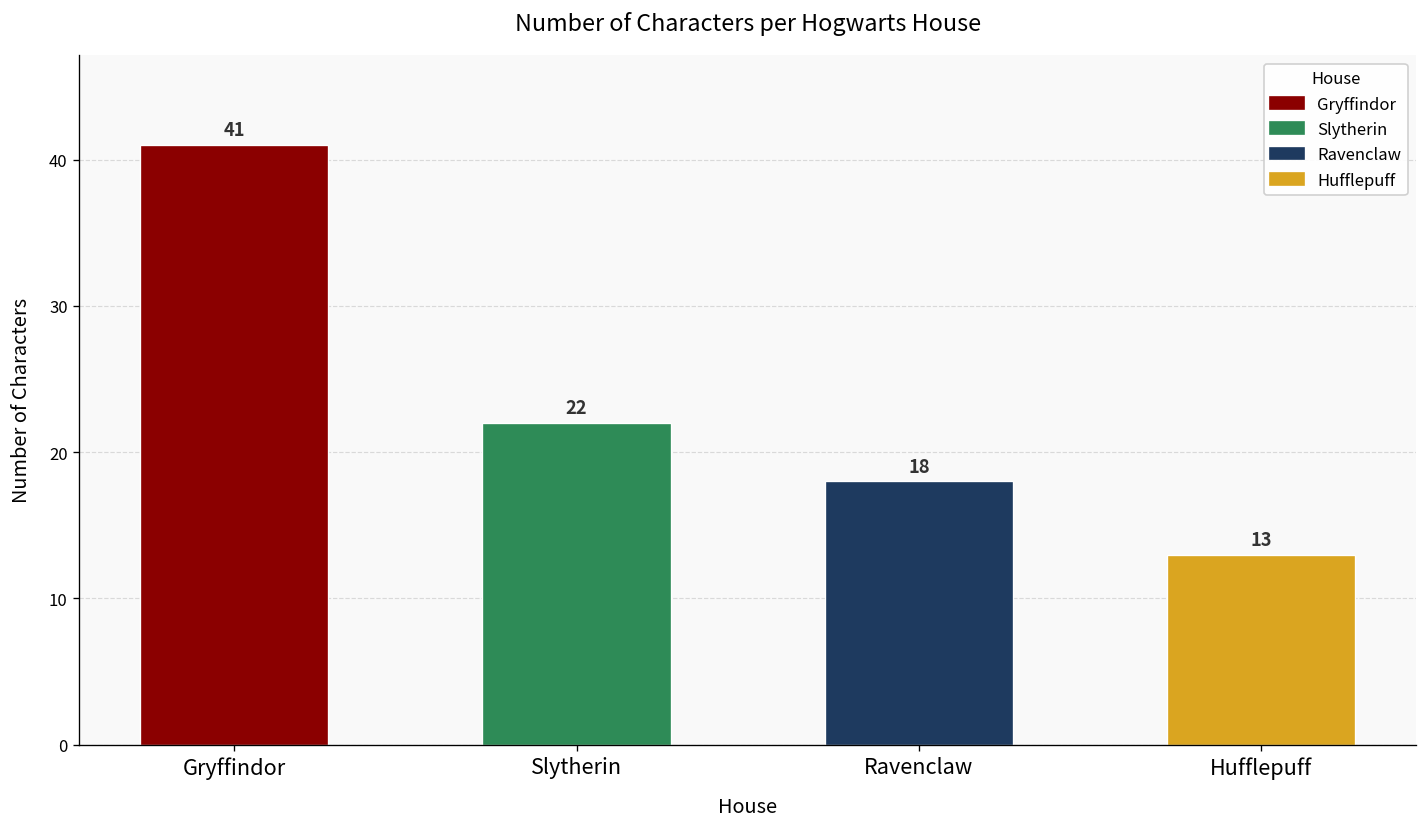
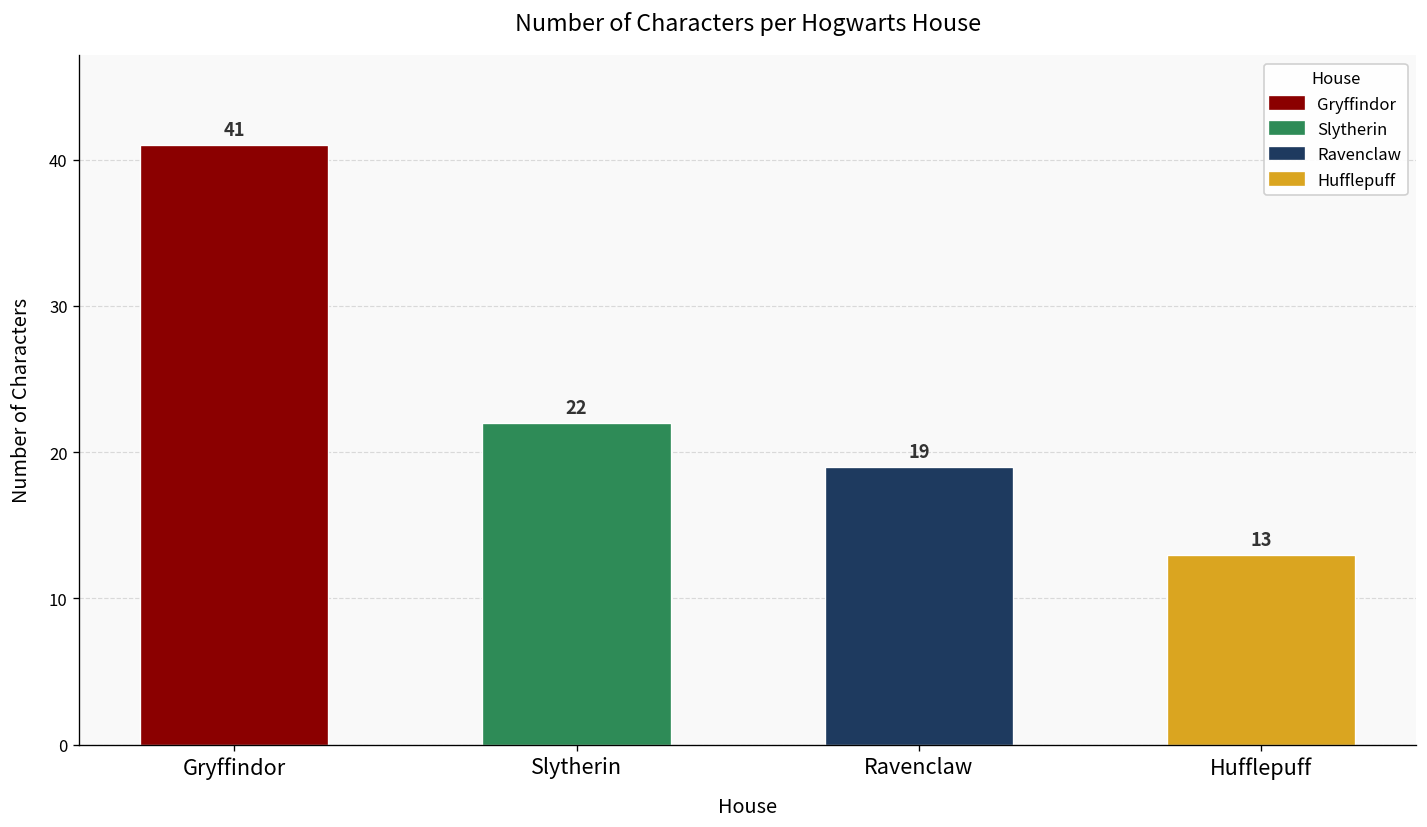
  {
    "Gryffindor": 41,
    "Slytherin": 22,
-   "Ravenclaw": 18,
+   "Ravenclaw": 19,
    "Hufflepuff": 13
  }
